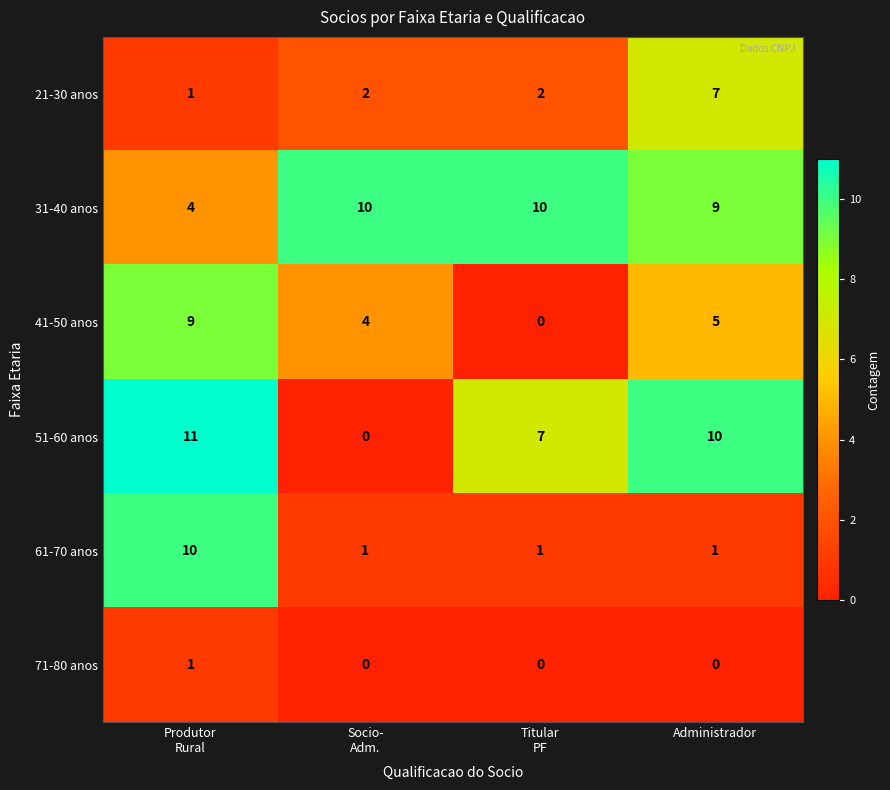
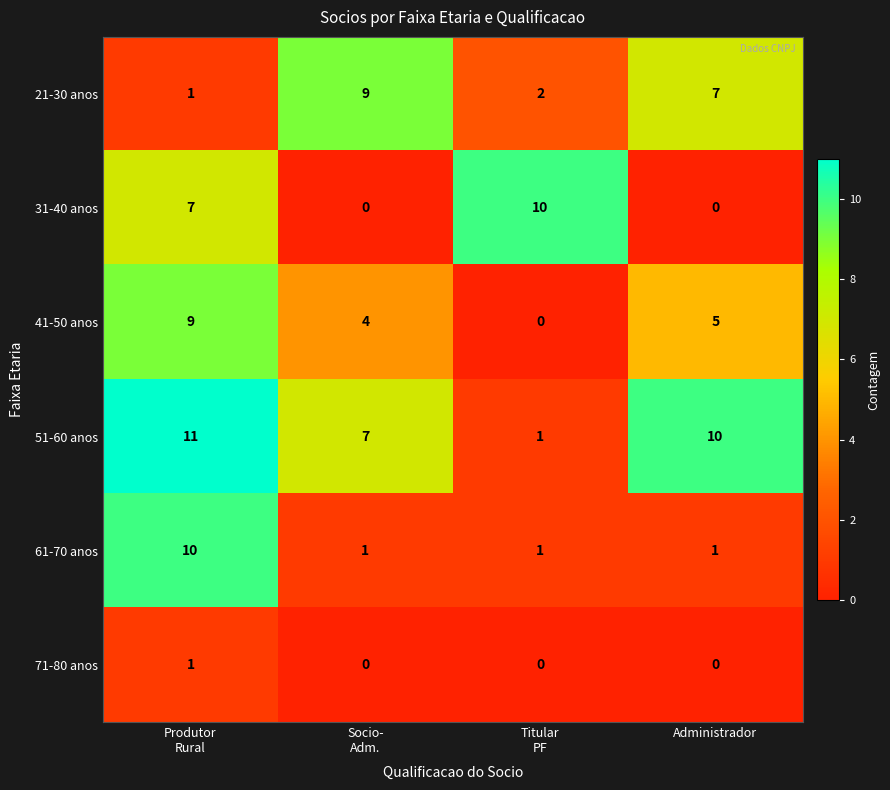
  {
    "21-30 anos": {
      "Produtor Rural": 1,
-     "Socio- Adm.": 2,
+     "Socio- Adm.": 9,
      "Titular PF": 2
    },
    "31-40 anos": {
-     "Produtor Rural": 4,
-     "Socio- Adm.": 10,
+     "Produtor Rural": 7,
+     "Socio- Adm.": 0,
      "Titular PF": 10,
-     "Administrador": 9
+     "Administrador": 0
    },
    "41-50 anos": {
      "Produtor Rural": 9,
      "Socio- Adm.": 4,
      "Titular PF": 0,
      "Administrador": 5
    },
    "51-60 anos": {
      "Produtor Rural": 11,
-     "Socio- Adm.": 0,
-     "Titular PF": 7,
+     "Socio- Adm.": 7,
+     "Titular PF": 1,
      "Administrador": 10
    },
    "61-70 anos": {
      "Produtor Rural": 10,
      "Socio- Adm.": 1,
      "Titular PF": 1,
      "Administrador": 1
    },
    "71-80 anos": {
      "Produtor Rural": 1,
      "Socio- Adm.": 0,
      "Titular PF": 0,
      "Administrador": 0
    }
  }
